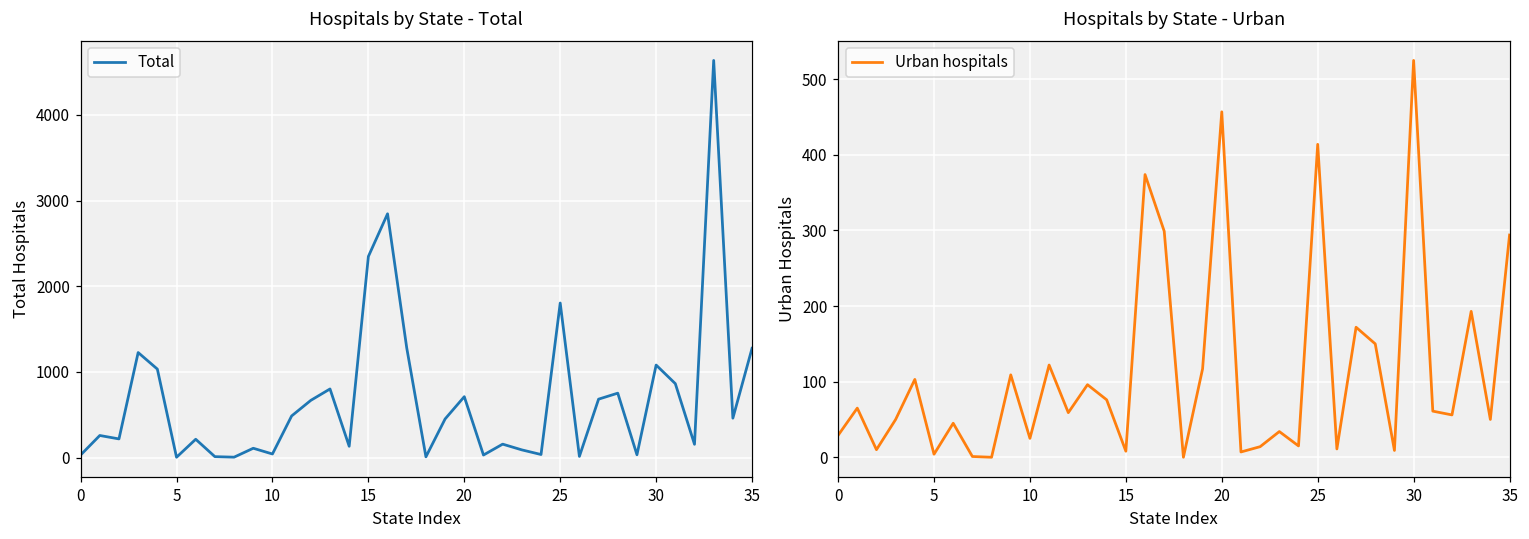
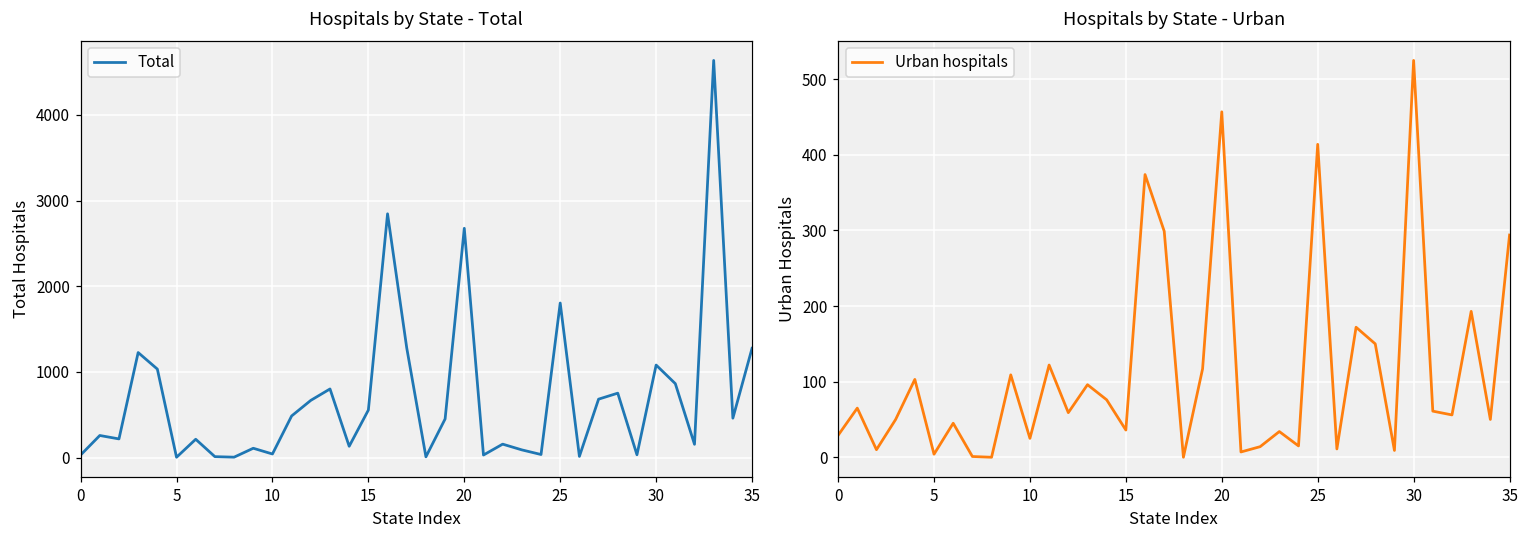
  {
    "Hospitals by State - Total": {
      "0": 0,
      "5": 0,
      "10": 0,
-     "15": 2300,
-     "20": 700,
+     "15": 600,
+     "20": 2700,
      "25": 1800,
      "30": 1100,
      "35": 1300
    },
    "Hospitals by State - Urban": {
      "0": 30,
      "5": 0,
      "10": 30,
-     "15": 10,
+     "15": 40,
      "20": 460,
      "25": 410,
      "30": 530,
      "35": 290
    }
  }
